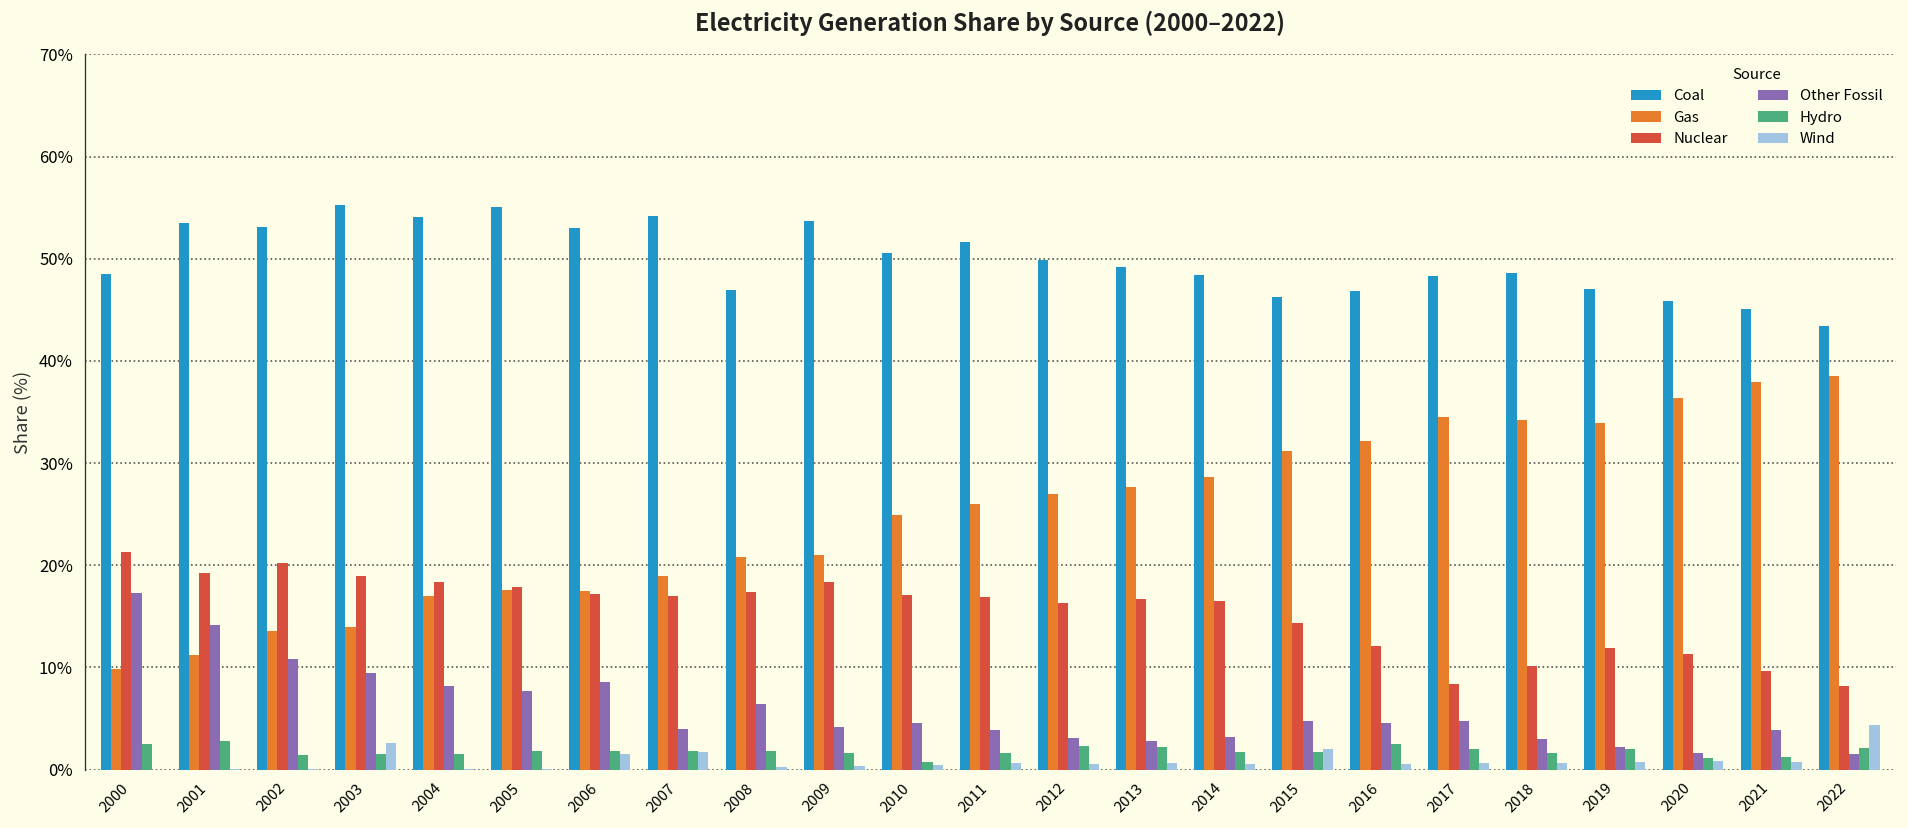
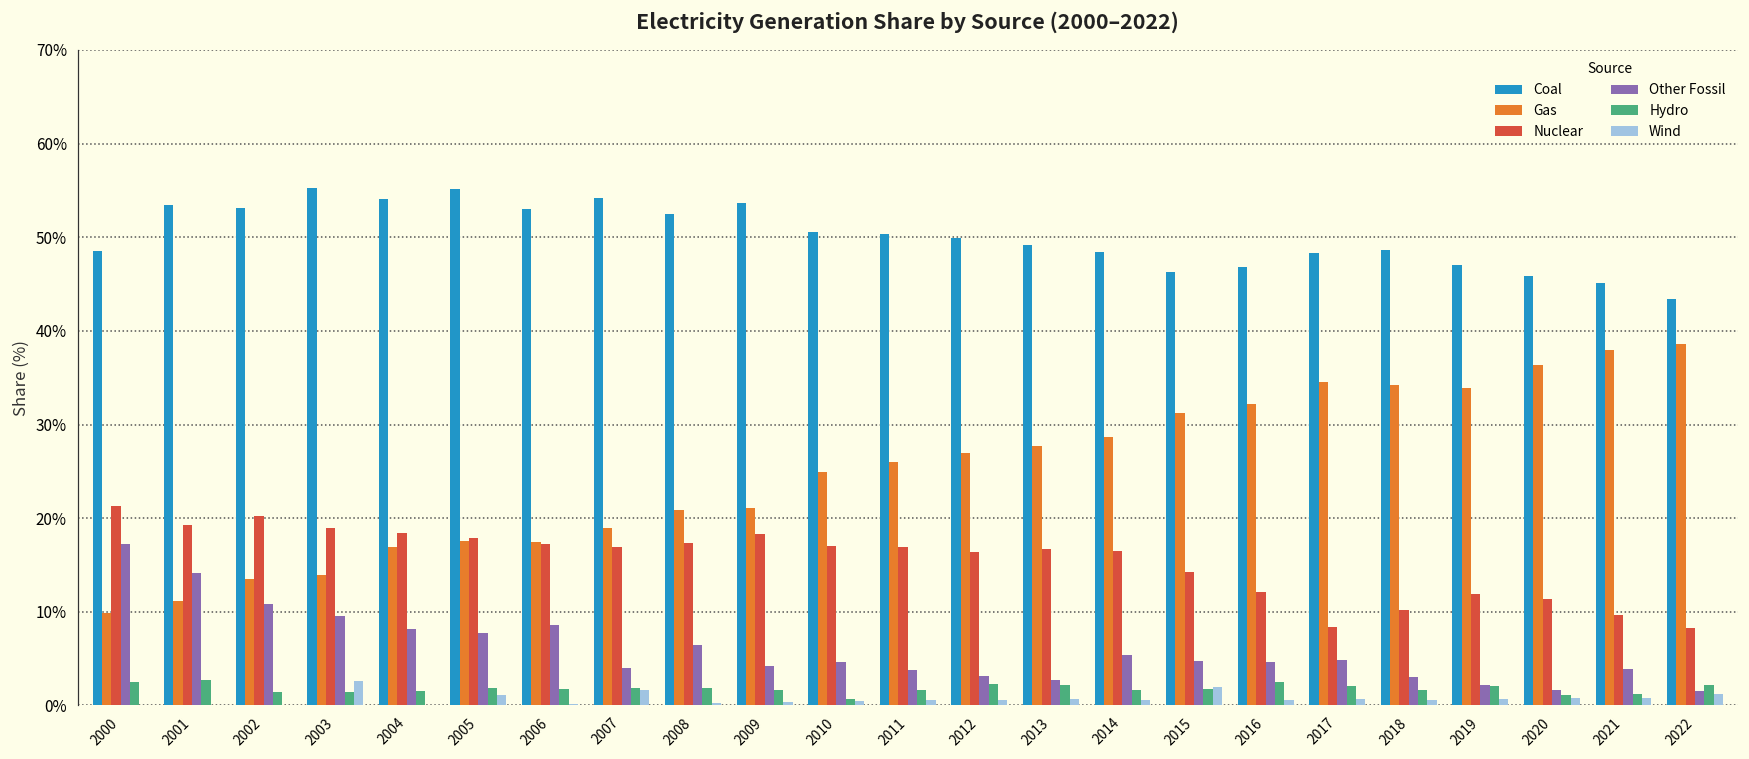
  {
    "Coal": {
      "2000": "48%",
      "2001": "53%",
      "2002": "53%",
      "2003": "55%",
      "2004": "54%",
      "2005": "55%",
      "2006": "53%",
      "2007": "54%",
-     "2008": "47%",
+     "2008": "52%",
      "2009": "54%",
      "2010": "51%",
-     "2011": "52%",
+     "2011": "50%",
      "2012": "50%",
      "2013": "49%",
      "2014": "48%",
      "2015": "46%",
      "2016": "47%",
      "2017": "48%",
      "2018": "49%",
      "2019": "47%",
      "2020": "46%",
      "2021": "45%",
      "2022": "43%"
    },
    "Other Fossil": {
      "2000": "17%",
      "2001": "14%",
      "2002": "11%",
      "2003": "10%",
      "2004": "8%",
      "2005": "8%",
      "2006": "9%",
      "2007": "4%",
      "2008": "6%",
      "2009": "4%",
      "2010": "5%",
      "2011": "4%",
      "2012": "3%",
      "2013": "3%",
-     "2014": "3%",
+     "2014": "5%",
      "2015": "5%",
      "2016": "5%",
      "2017": "5%",
      "2018": "3%",
      "2019": "2%",
      "2020": "2%",
      "2021": "4%",
      "2022": "2%"
    },
    "Hydro": {
      "2000": "3%",
      "2001": "3%",
      "2002": "1%",
      "2003": "1%",
      "2004": "1%",
      "2005": "2%",
      "2006": "2%",
      "2007": "2%",
      "2008": "2%",
      "2009": "2%",
      "2010": "1%",
      "2011": "2%",
      "2012": "2%",
      "2013": "2%",
      "2014": "2%",
      "2015": "2%",
      "2016": "3%",
      "2017": "2%",
      "2018": "2%",
      "2019": "2%",
      "2020": "1%",
      "2021": "1%",
      "2022": "2%"
    },
    "Wind": {
      "2000": "0%",
      "2003": "3%",
-     "2005": "0%",
-     "2006": "2%",
+     "2005": "1%",
+     "2006": "0%",
      "2007": "2%",
      "2009": "0%",
      "2010": "0%",
      "2011": "1%",
      "2012": "1%",
      "2013": "1%",
      "2014": "1%",
      "2015": "2%",
      "2016": "1%",
      "2017": "1%",
      "2018": "1%",
      "2019": "1%",
      "2020": "1%",
      "2021": "1%",
-     "2022": "4%"
+     "2022": "1%"
    }
  }
